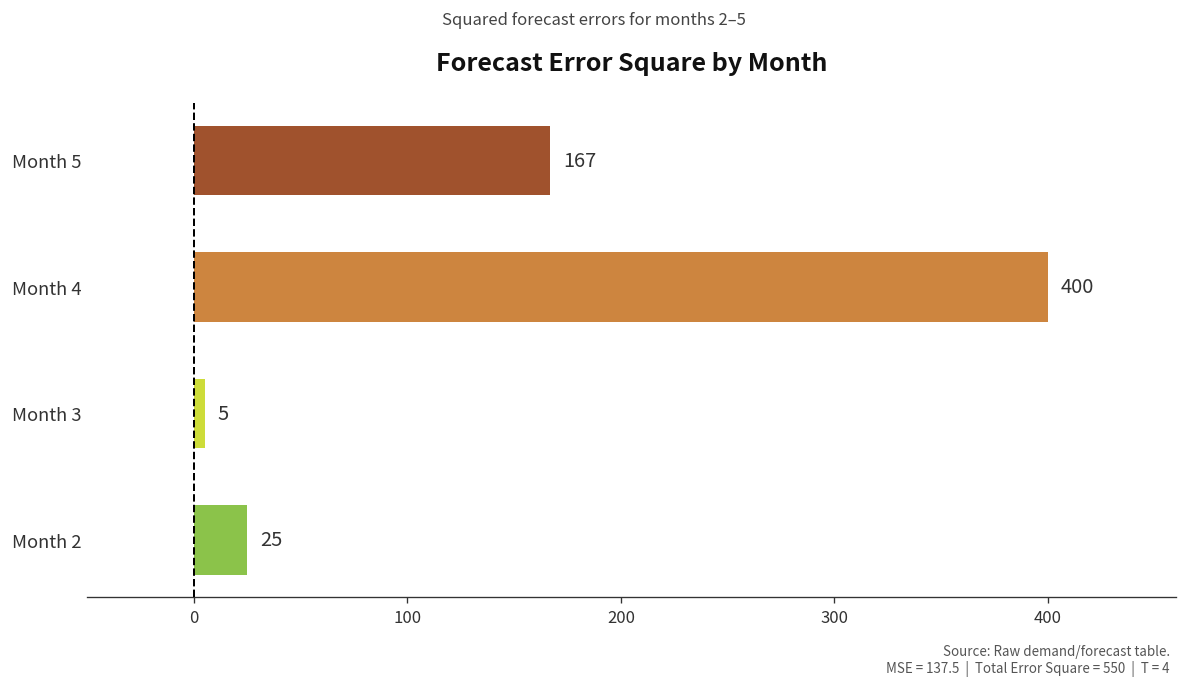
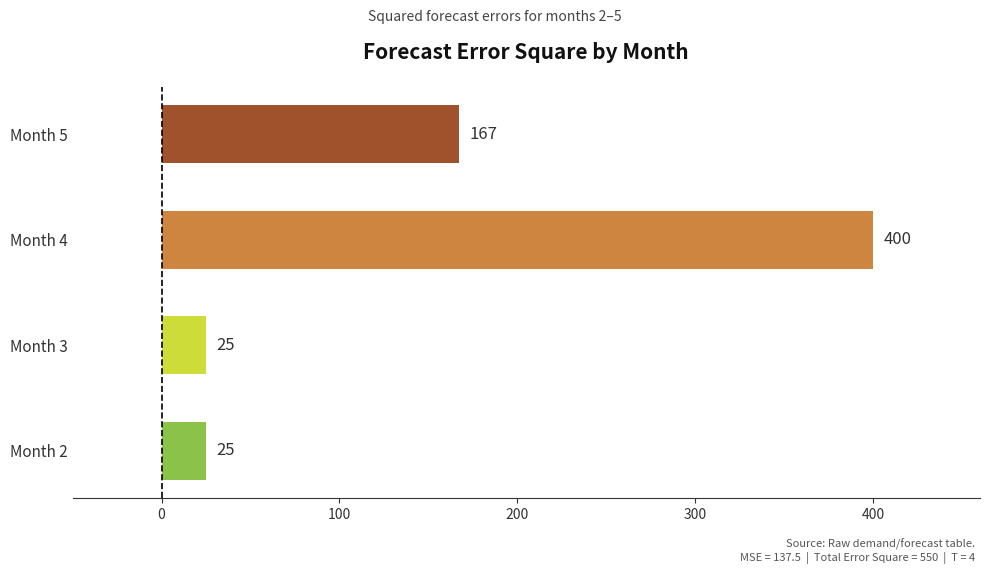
  {
    "Month 5": 167,
    "Month 4": 400,
-   "Month 3": 5,
+   "Month 3": 25,
    "Month 2": 25
  }
